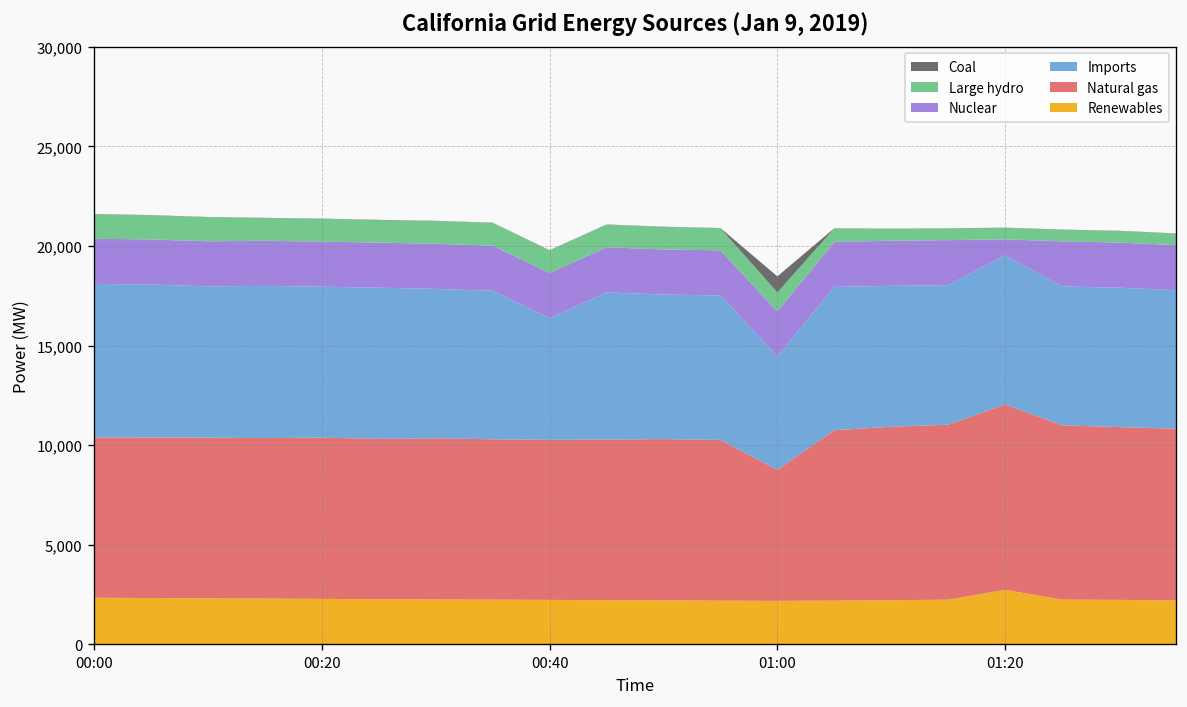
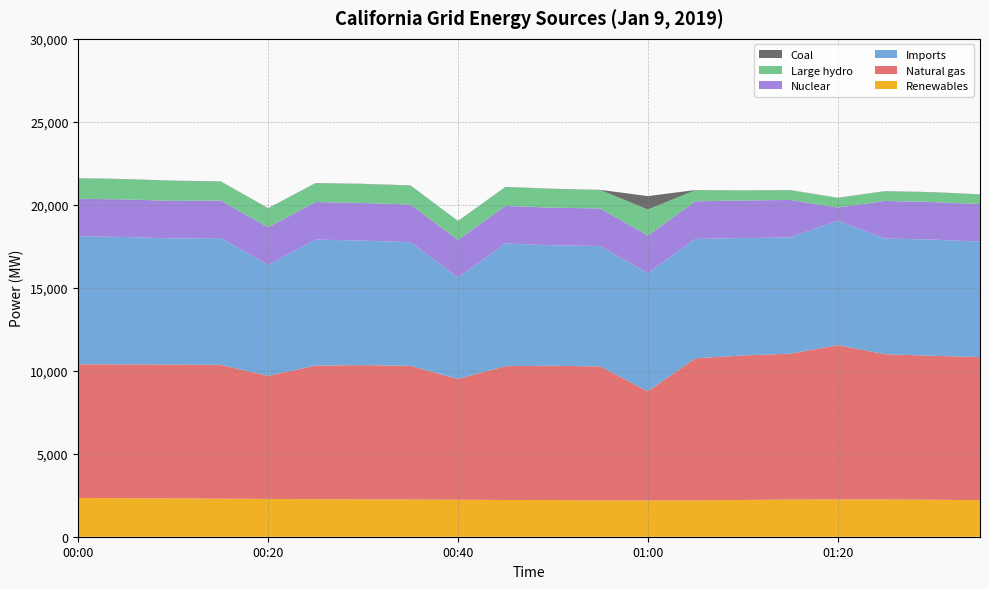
  {
    "Renewables": {
      "00:00": "2,300",
      "00:20": "2,300",
      "00:40": "2,200",
      "01:00": "2,200",
-     "01:20": "2,700"
+     "01:20": "2,200"
    },
    "Natural gas": {
      "00:00": "8,100",
-     "00:20": "8,100",
-     "00:40": "8,000",
+     "00:20": "7,400",
+     "00:40": "7,300",
      "01:00": "6,600",
      "01:20": "9,300"
    },
    "Imports": {
      "00:00": "7,700",
-     "00:20": "7,600",
+     "00:20": "6,700",
      "00:40": "6,100",
-     "01:00": "5,700",
+     "01:00": "7,100",
      "01:20": "7,500"
    },
    "Nuclear": {
      "00:00": "2,300",
      "00:20": "2,300",
      "00:40": "2,300",
      "01:00": "2,300",
      "01:20": "800"
    },
    "Large hydro": {
-     "01:00": "1,000"
+     "01:00": "1,600"
    },
    "Coal": {
      "01:00": "800"
    }
  }
